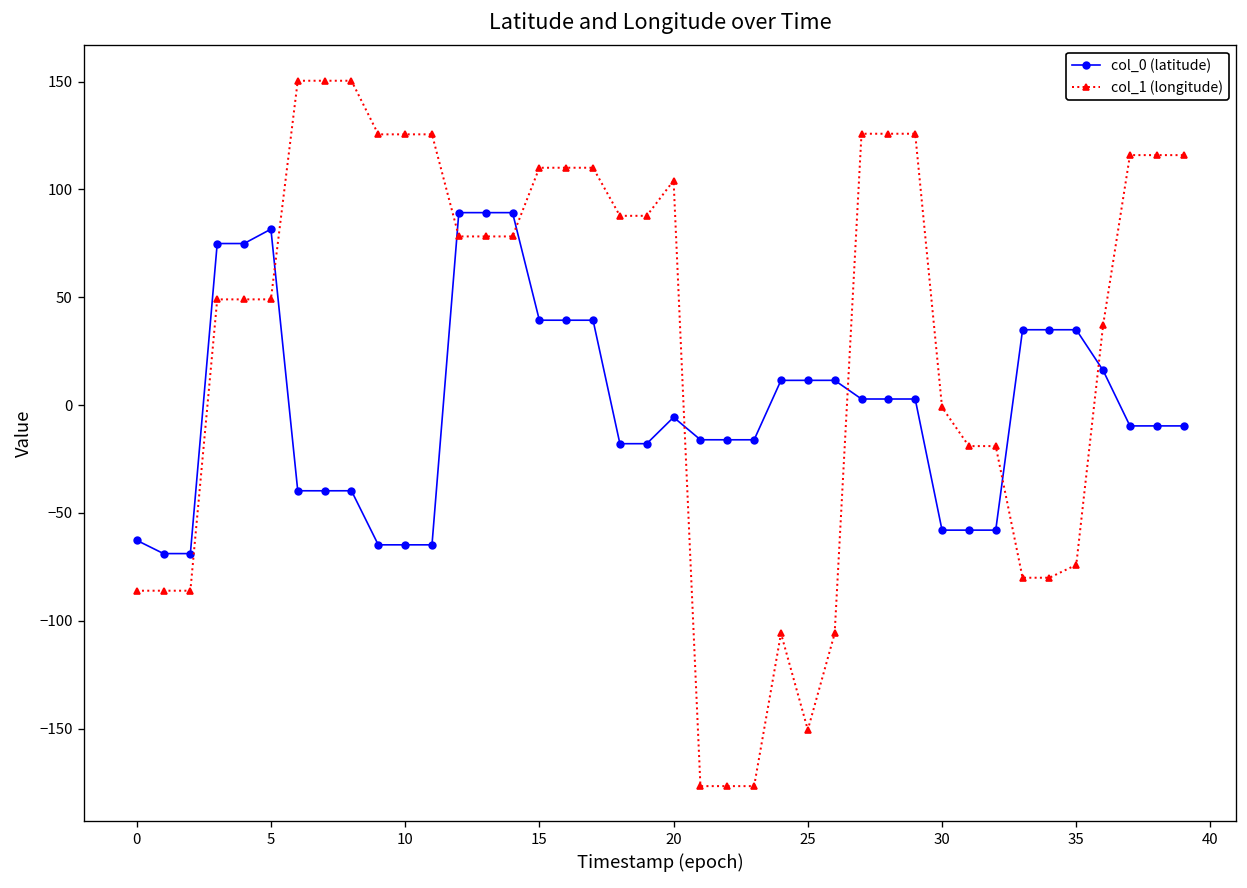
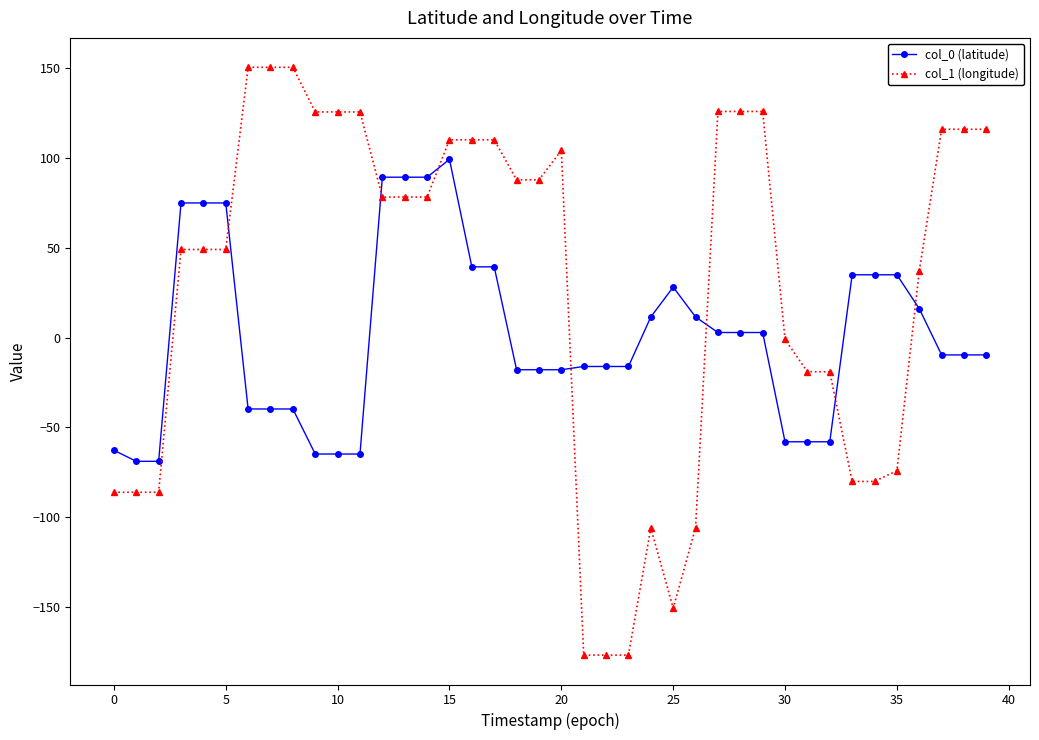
  {
    "col_0 (latitude)": {
      "0": -63,
-     "5": 82,
+     "5": 75,
      "10": -65,
-     "15": 39,
-     "20": -6,
-     "25": 11,
+     "15": 99,
+     "20": -18,
+     "25": 28,
      "30": -58,
      "35": 35
    },
    "col_1 (longitude)": {
      "0": -86,
      "5": 49,
      "10": 126,
      "15": 110,
      "20": 104,
      "25": -151,
      "30": -1,
      "35": -74
    }
  }
